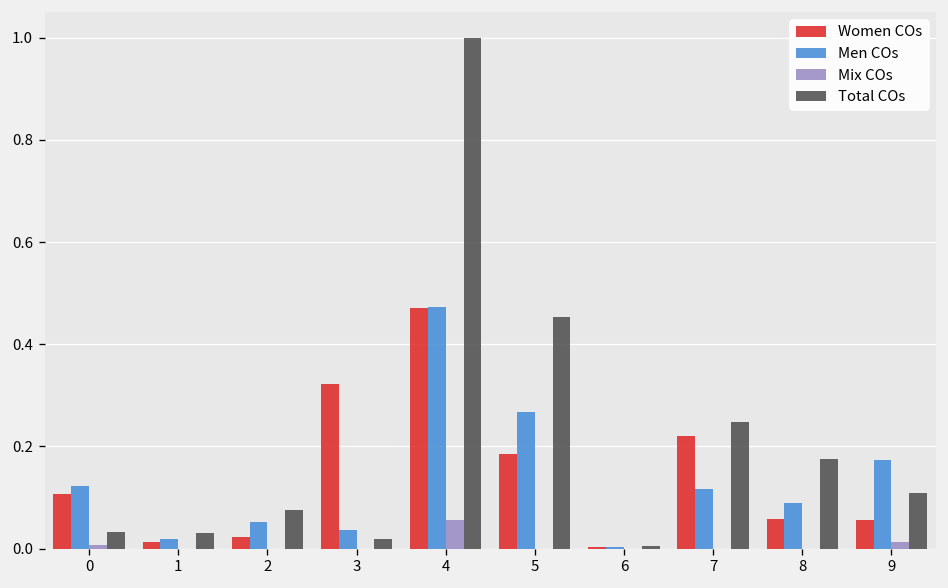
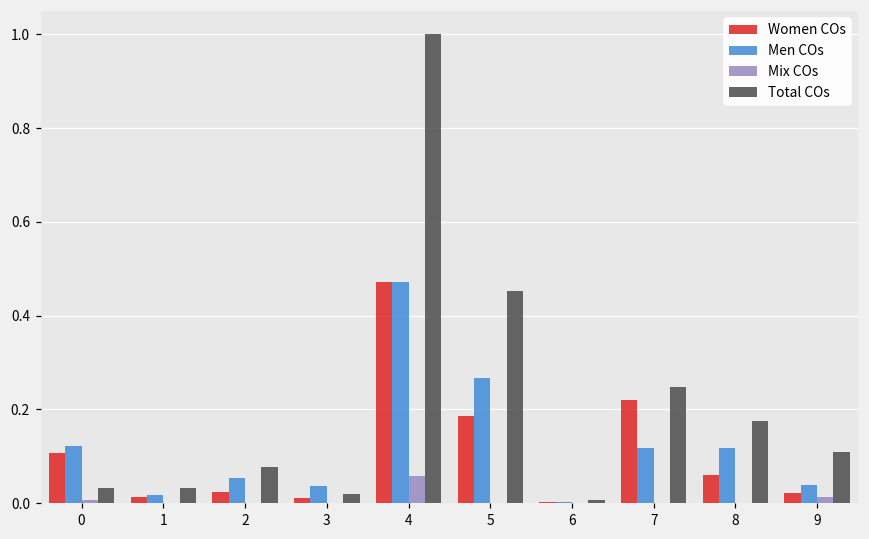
  {
    "Women COs": {
      "0": 0.11,
      "1": 0.01,
      "2": 0.02,
-     "3": 0.32,
+     "3": 0.01,
      "4": 0.47,
      "5": 0.19,
      "7": 0.22,
      "8": 0.06,
-     "9": 0.06
+     "9": 0.02
    },
    "Men COs": {
      "0": 0.12,
      "1": 0.02,
      "2": 0.05,
      "3": 0.04,
      "4": 0.47,
      "5": 0.27,
      "7": 0.12,
-     "8": 0.09,
-     "9": 0.17
+     "8": 0.12,
+     "9": 0.04
    },
    "Mix COs": {
      "0": 0.01,
      "1": 0.00,
      "3": 0.00,
      "4": 0.06,
      "5": 0.00,
      "6": 0.00,
      "8": 0.00,
      "9": 0.01
    },
    "Total COs": {
      "0": 0.03,
      "1": 0.03,
      "2": 0.08,
      "3": 0.02,
      "4": 1.00,
      "5": 0.45,
      "7": 0.25,
      "8": 0.18,
      "9": 0.11
    }
  }
